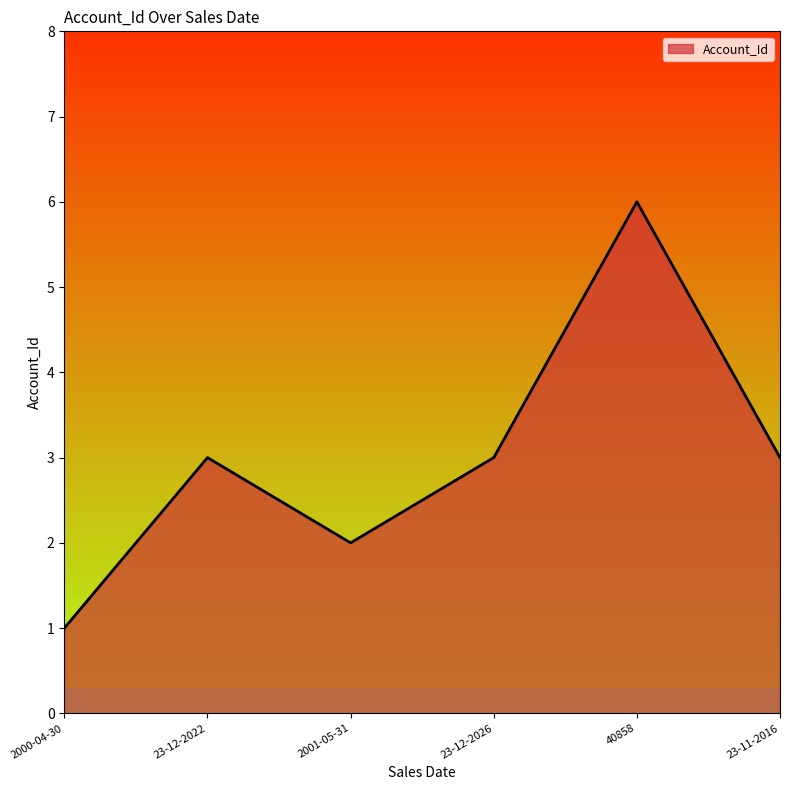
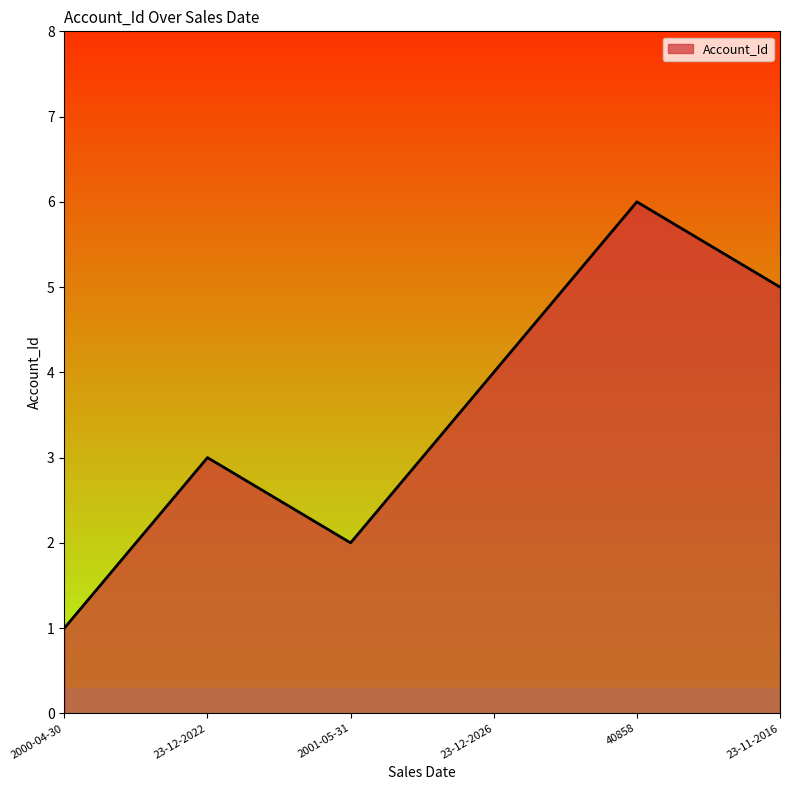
  {
    "2000-04-30": 1,
    "23-12-2022": 3,
    "2001-05-31": 2,
-   "23-12-2026": 3,
+   "23-12-2026": 4,
    "40858": 6,
-   "23-11-2016": 3
+   "23-11-2016": 5
  }
